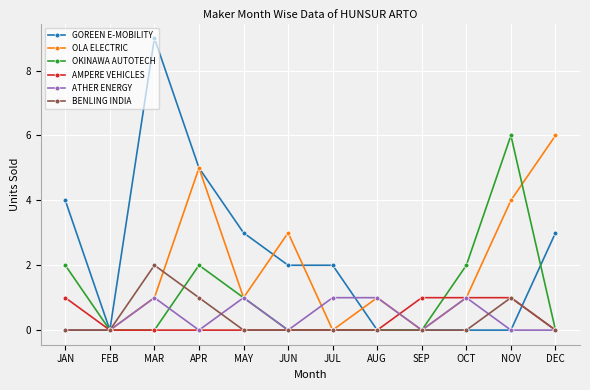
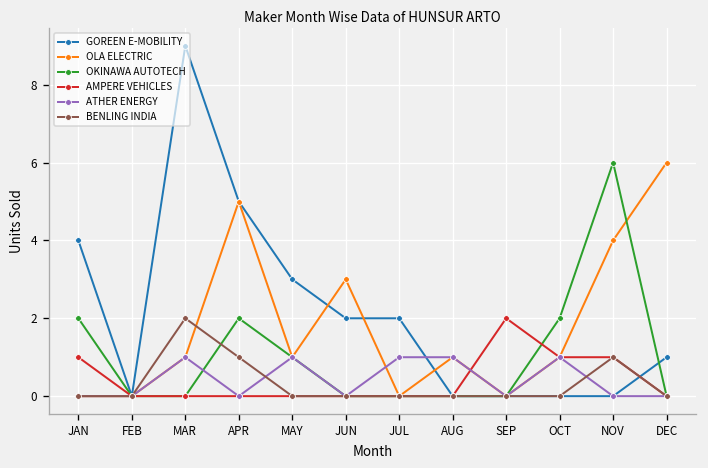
  {
    "GOREEN E-MOBILITY": {
      "JAN": 4,
      "MAY": 3,
      "JUN": 2,
      "JUL": 2,
-     "DEC": 3
+     "DEC": 1
    },
    "OLA ELECTRIC": {
      "JUN": 3,
      "NOV": 4,
      "DEC": 6
    },
    "OKINAWA AUTOTECH": {
      "JAN": 2,
      "APR": 2,
      "OCT": 2,
      "NOV": 6
    },
    "AMPERE VEHICLES": {
      "JAN": 1,
-     "SEP": 1
+     "SEP": 2
    },
    "ATHER ENERGY": {
      "JUL": 1
    },
    "BENLING INDIA": {
      "MAR": 2,
      "APR": 1
    }
  }
